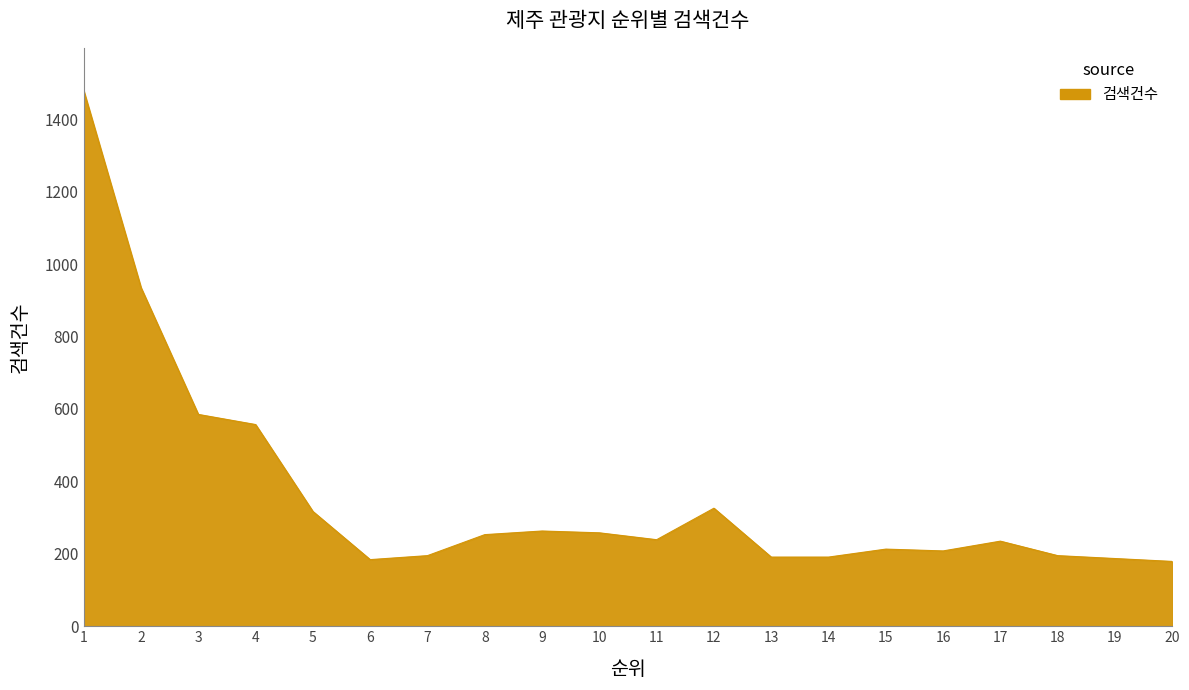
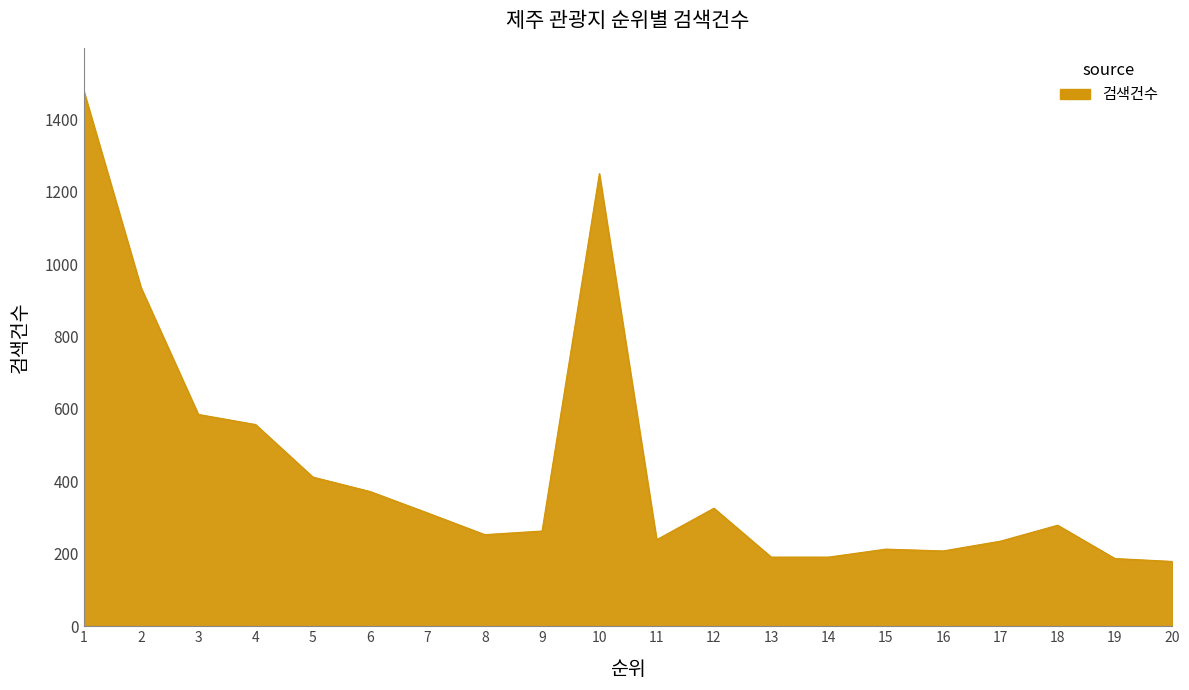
  {
    "1": 1480,
    "2": 940,
    "3": 590,
    "4": 560,
-   "5": 320,
-   "6": 180,
-   "7": 200,
+   "5": 410,
+   "6": 370,
+   "7": 310,
    "8": 250,
    "9": 260,
-   "10": 260,
+   "10": 1250,
    "11": 240,
    "12": 330,
    "13": 190,
    "14": 190,
    "15": 210,
    "16": 210,
    "17": 240,
-   "18": 200,
+   "18": 280,
    "19": 190,
    "20": 180
  }
